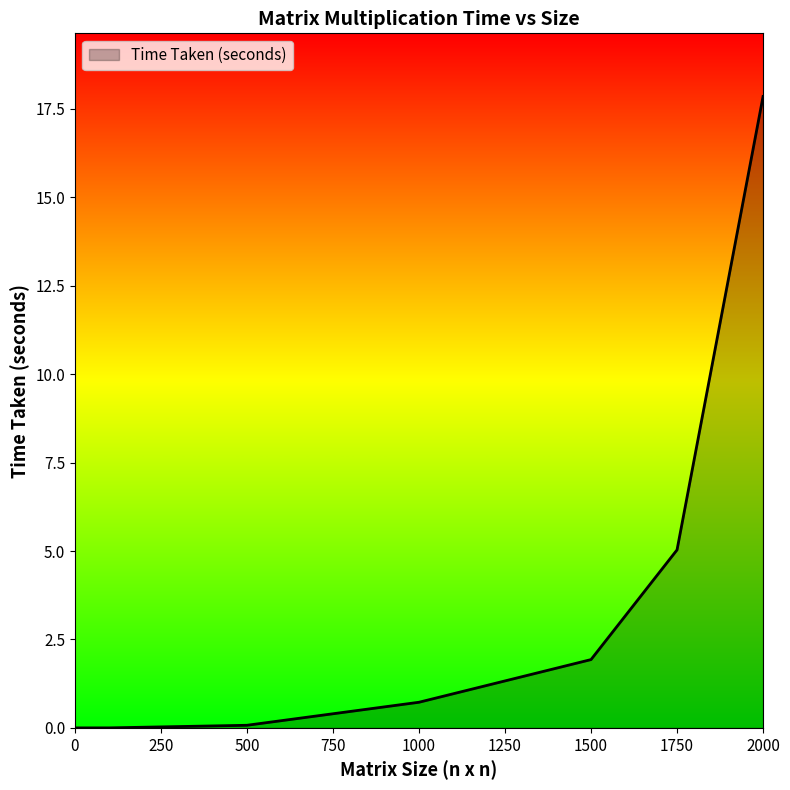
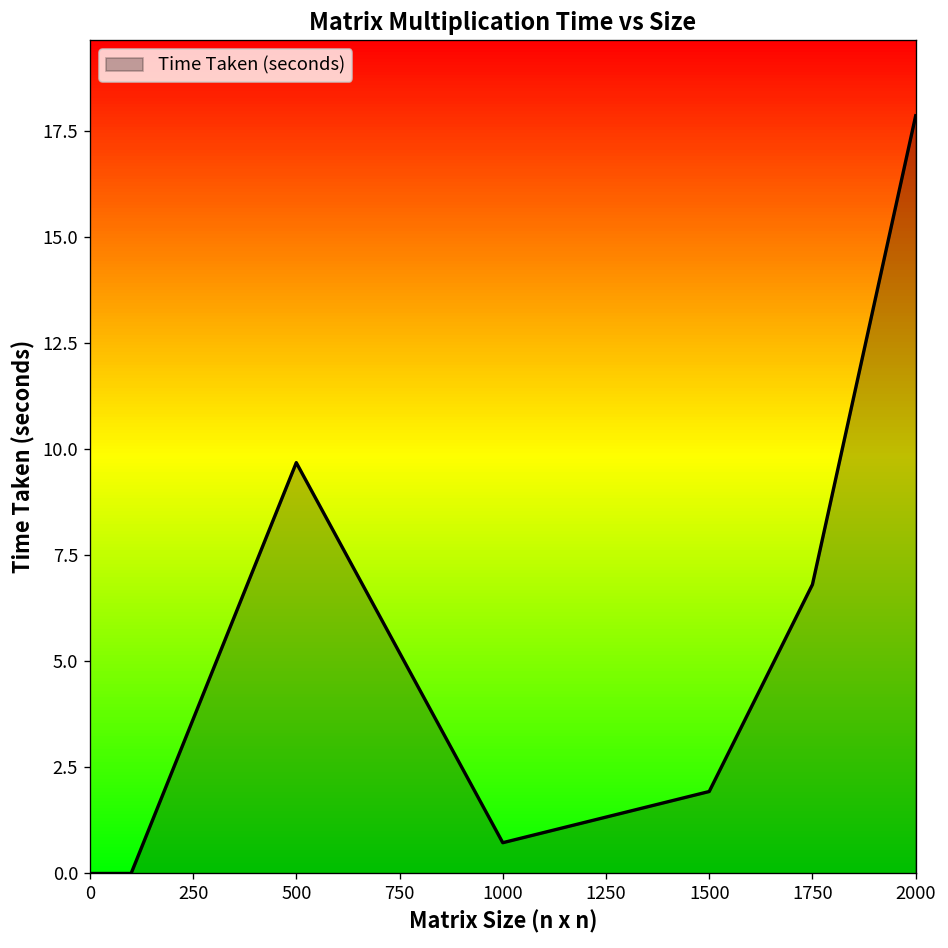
  {
-   "500": 0.1,
+   "500": 9.7,
    "1000": 0.7,
    "1500": 1.9,
-   "1750": 5.0,
+   "1750": 6.8,
    "2000": 17.9
  }
